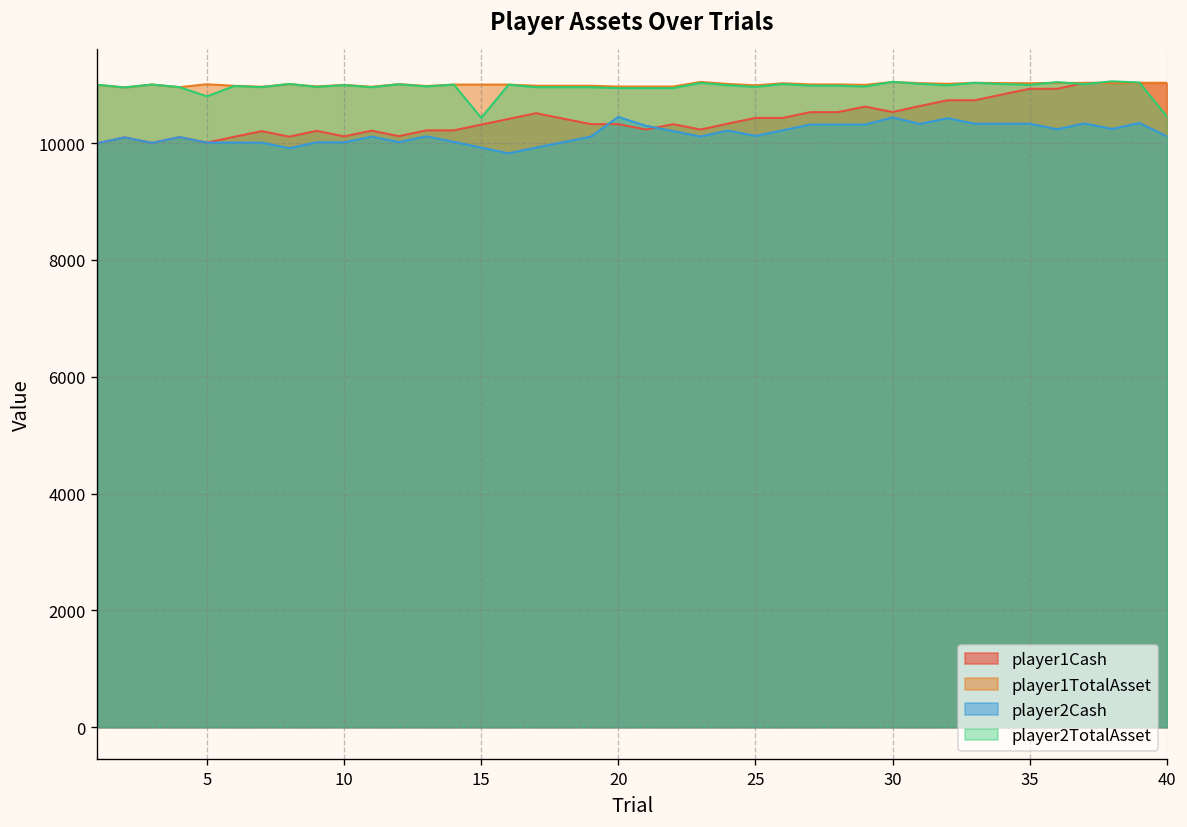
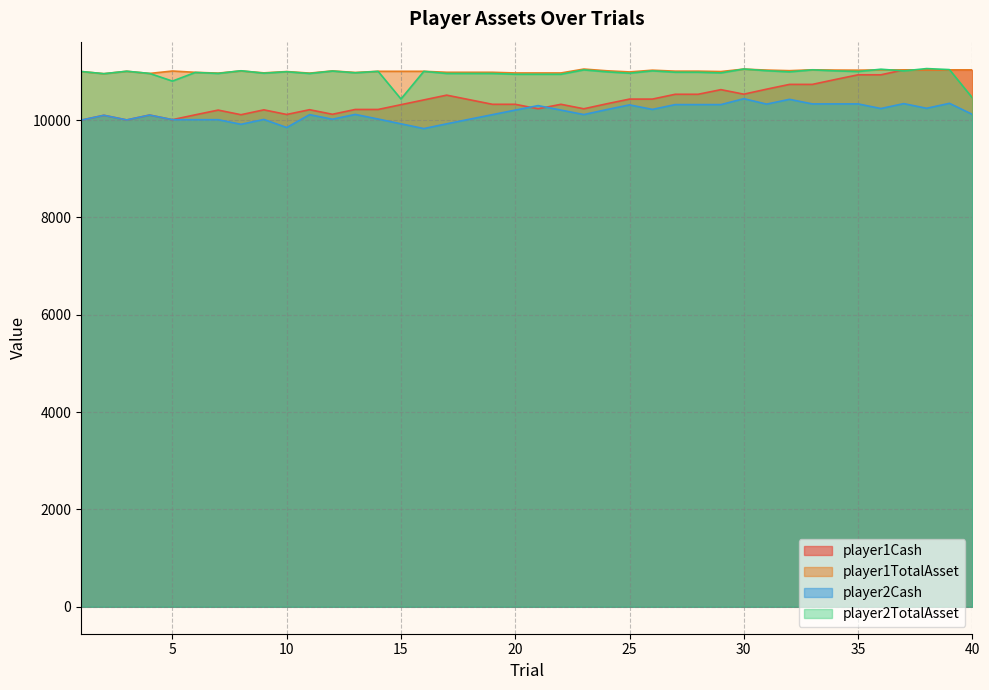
  {
    "player2Cash": {
-     "10": 10000,
+     "10": 9800,
      "15": 9900,
-     "20": 10500,
-     "25": 10100,
+     "20": 10200,
+     "25": 10300,
      "30": 10400,
      "35": 10300,
      "40": 10100
    },
    "player2TotalAsset": {
      "5": 10800,
      "15": 10400,
      "40": 10500
    }
  }
